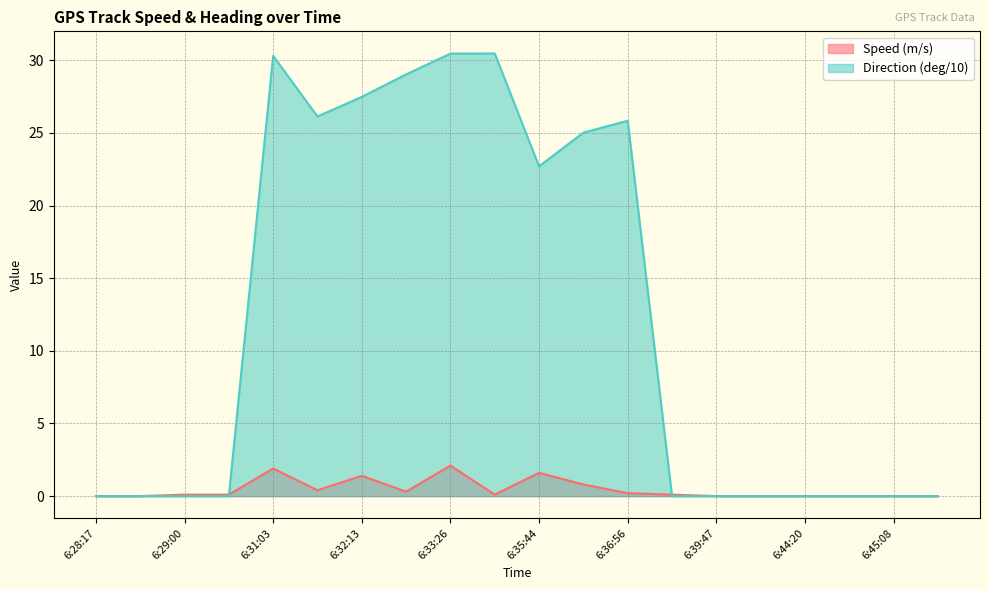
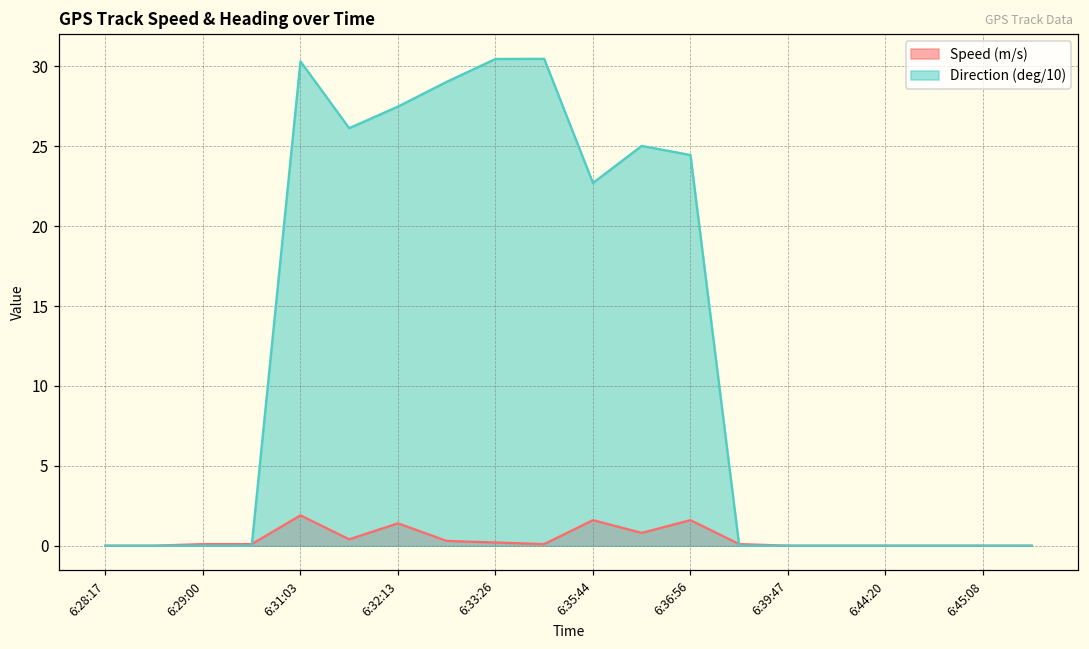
  {
    "Speed (m/s)": {
      "6:31:03": 1.9,
      "6:32:13": 1.4,
-     "6:33:26": 2.1,
+     "6:33:26": 0.2,
      "6:35:44": 1.6,
-     "6:36:56": 0.2
+     "6:36:56": 1.6
    },
    "Direction (deg/10)": {
      "6:31:03": 30.3,
      "6:32:13": 27.5,
      "6:33:26": 30.5,
      "6:35:44": 22.7,
-     "6:36:56": 25.8
+     "6:36:56": 24.5
    }
  }
